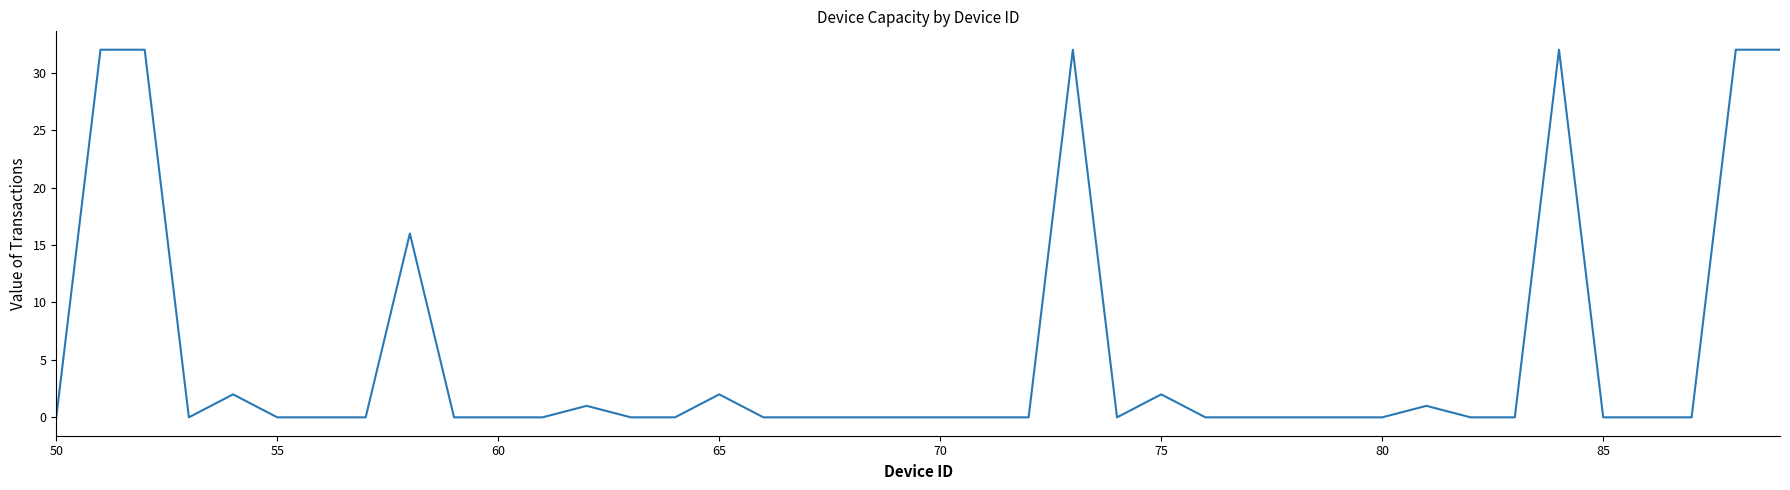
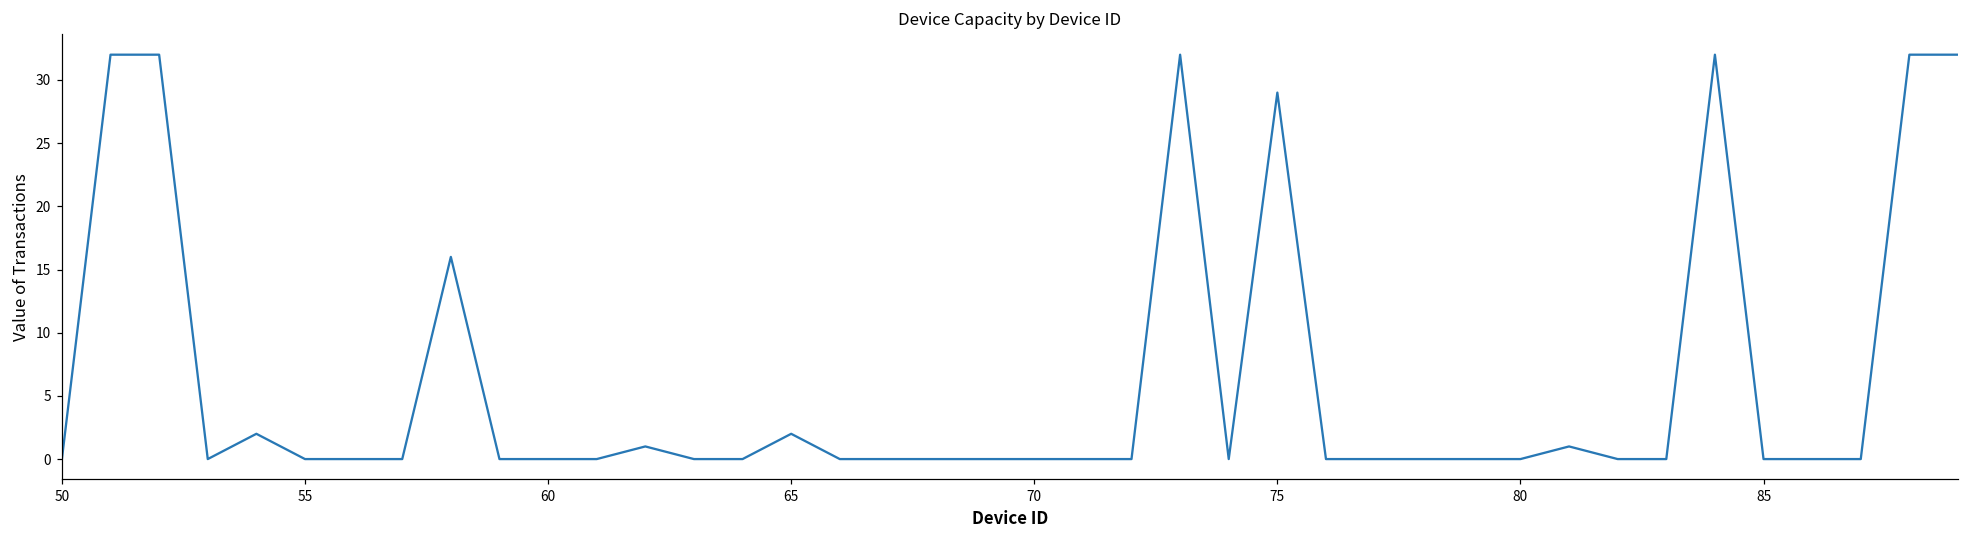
  {
    "50": 0,
    "55": 0,
    "60": 0,
    "65": 2,
    "70": 0,
-   "75": 2,
+   "75": 29,
    "80": 0,
    "85": 0
  }
